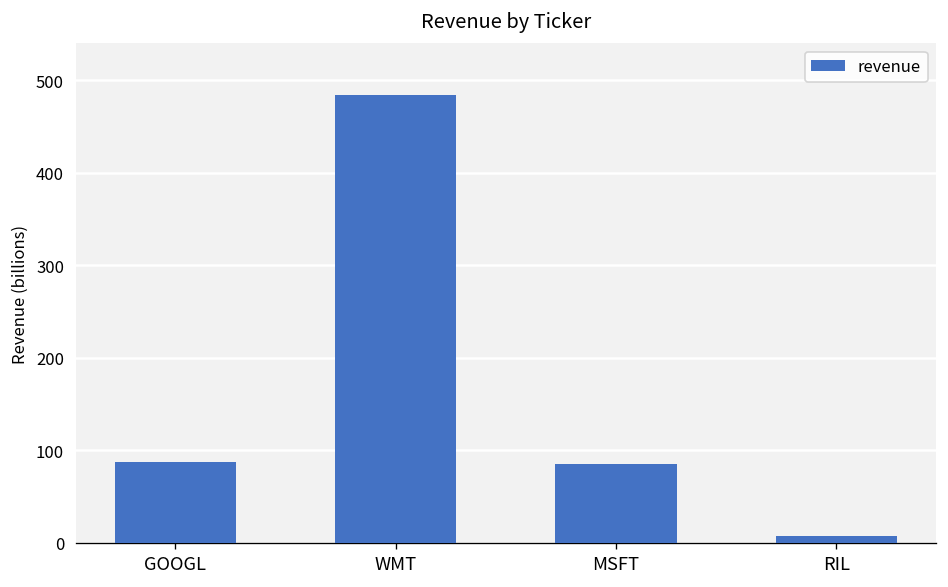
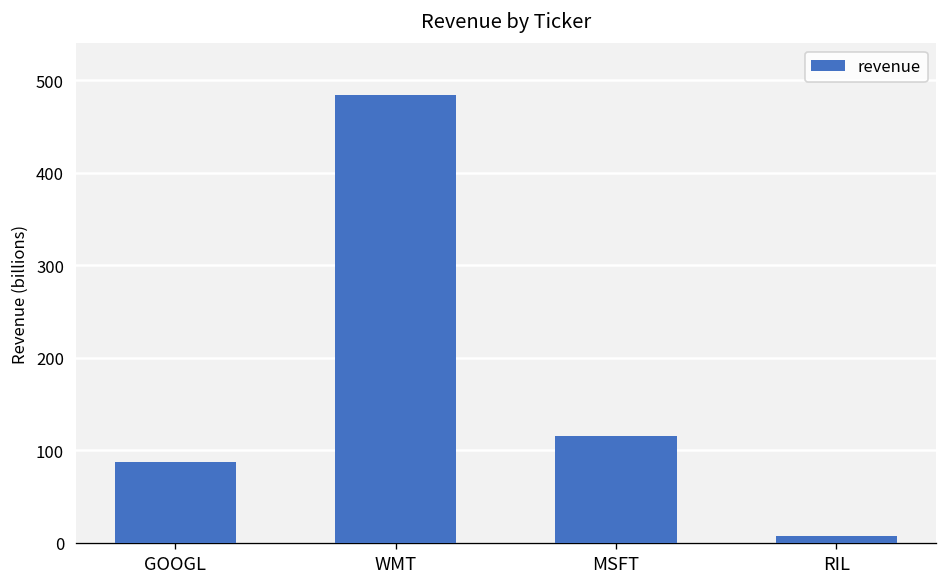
  {
    "GOOGL": 90,
    "WMT": 480,
-   "MSFT": 90,
+   "MSFT": 120,
    "RIL": 10
  }
